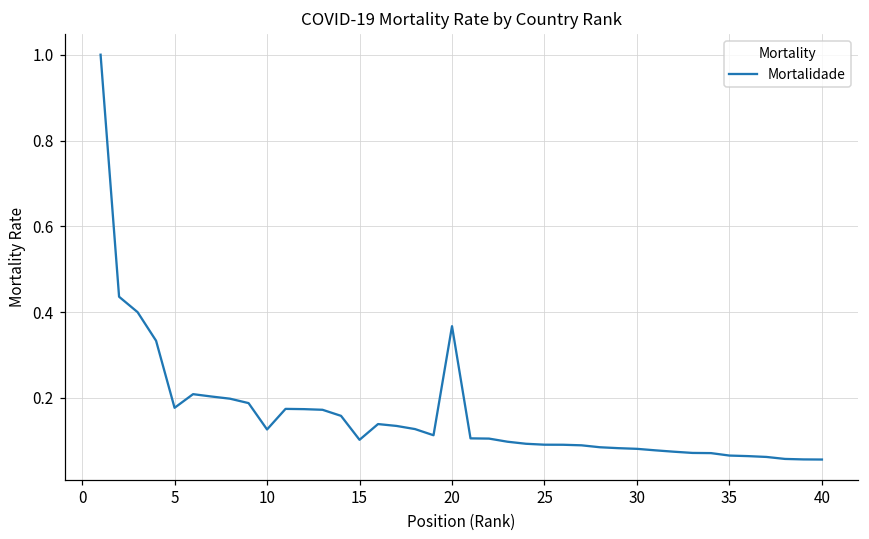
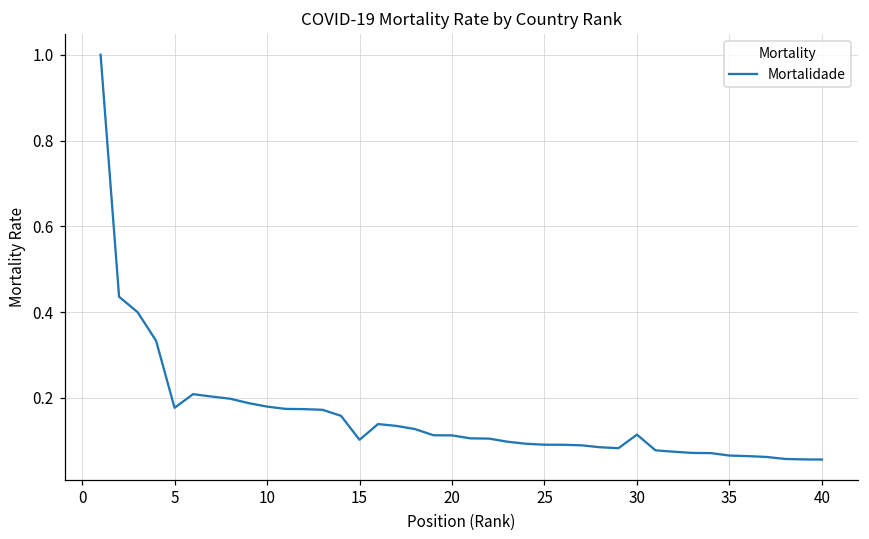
  {
    "5": 0.18,
-   "10": 0.13,
+   "10": 0.18,
    "15": 0.10,
-   "20": 0.37,
+   "20": 0.11,
    "25": 0.09,
-   "30": 0.08,
+   "30": 0.11,
    "35": 0.07,
    "40": 0.06
  }
